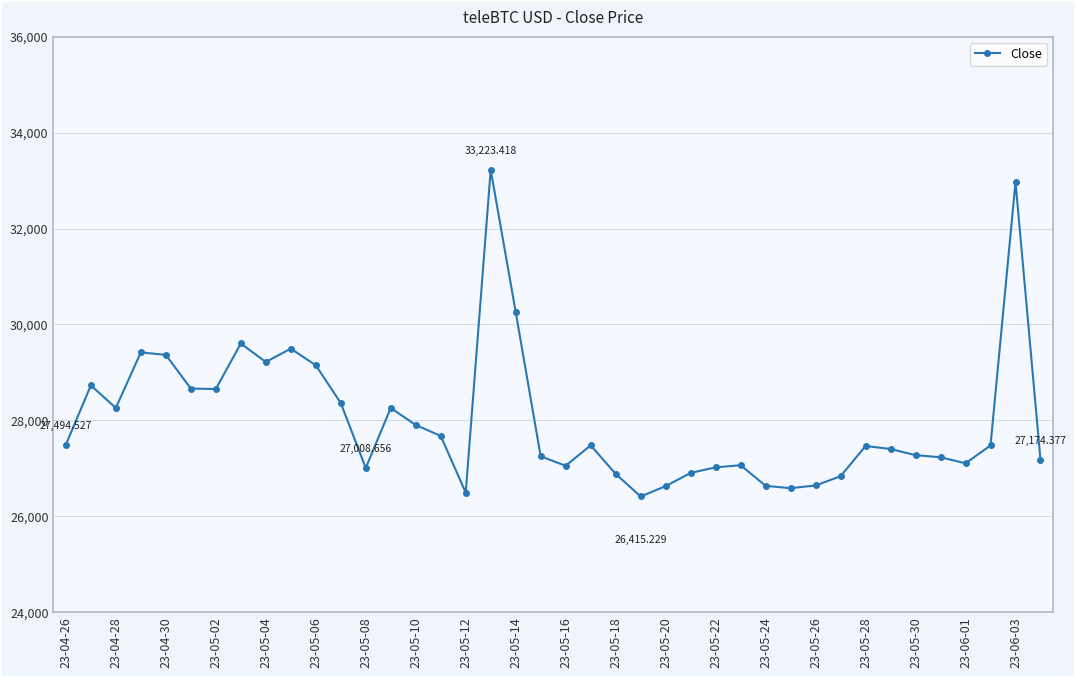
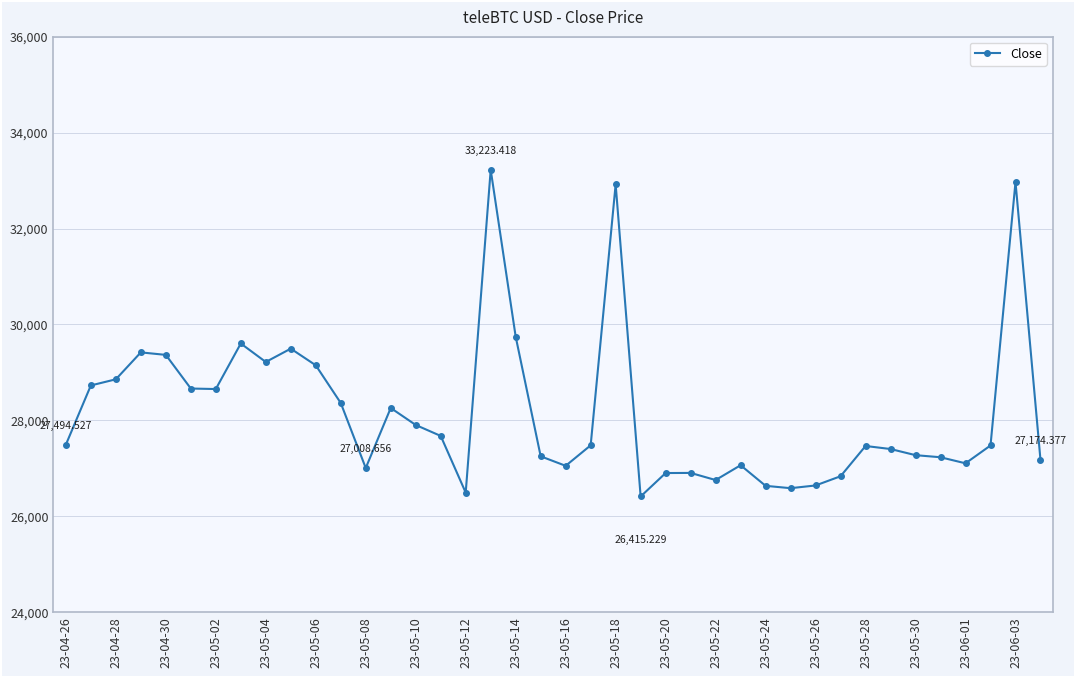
  {
-   "23-04-28": "28,300",
+   "23-04-28": "28,900",
    "23-04-30": "29,400",
    "23-05-02": "28,700",
    "23-05-04": "29,200",
    "23-05-06": "29,100",
    "23-05-10": "27,900",
    "23-05-12": "26,500",
-   "23-05-14": "30,300",
+   "23-05-14": "29,700",
    "23-05-16": "27,100",
-   "23-05-18": "26,900",
-   "23-05-20": "26,600",
-   "23-05-22": "27,000",
+   "23-05-18": "32,900",
+   "23-05-20": "26,900",
+   "23-05-22": "26,800",
    "23-05-24": "26,600",
    "23-05-26": "26,600",
    "23-05-28": "27,500",
    "23-05-30": "27,300",
    "23-06-01": "27,100",
    "23-06-03": "33,000"
  }
